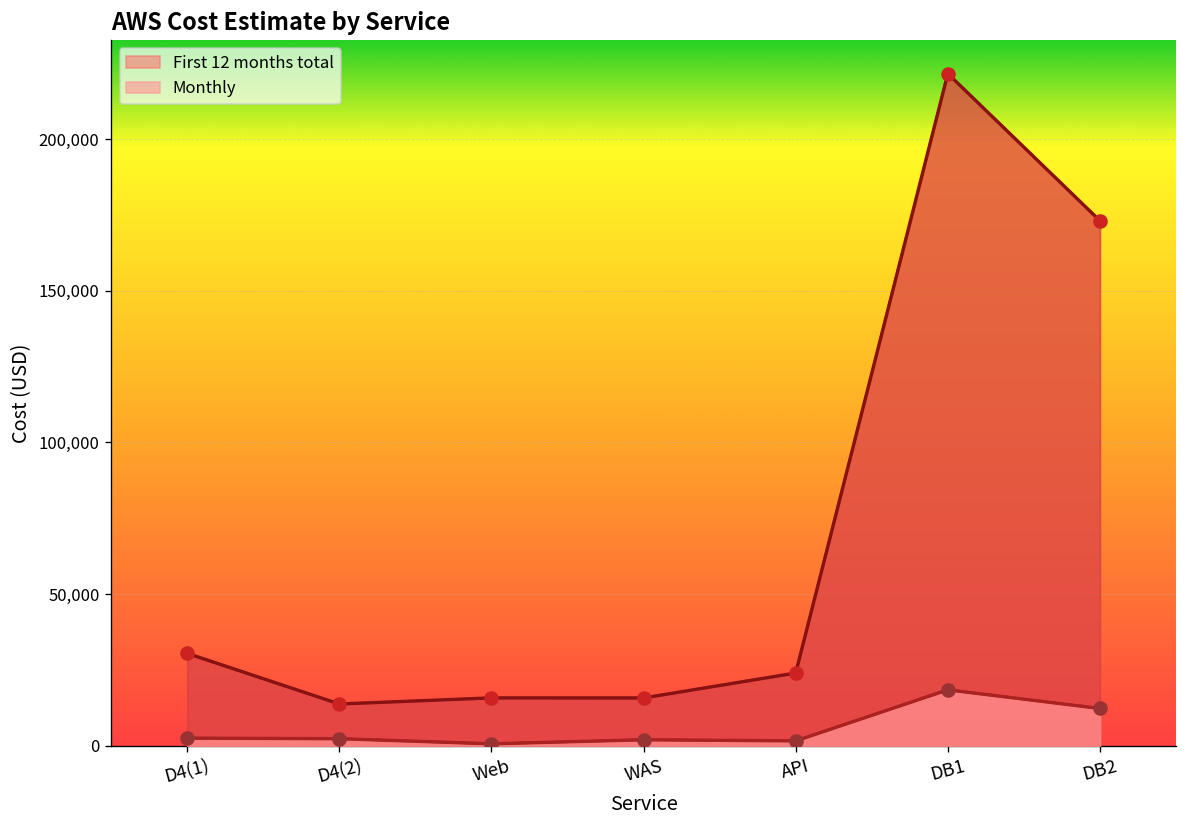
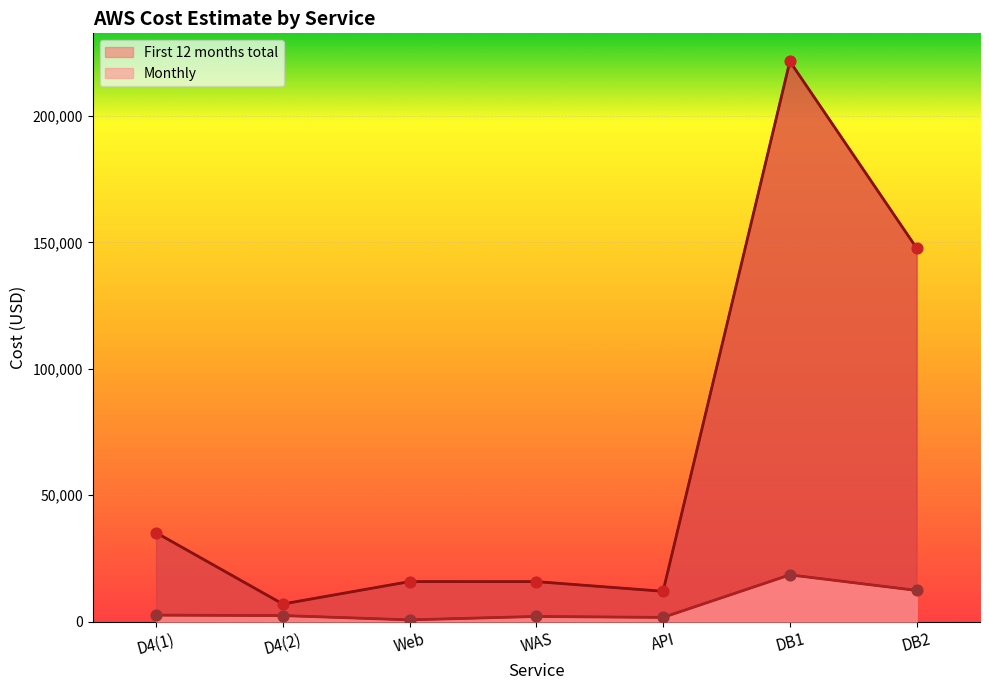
  {
    "First 12 months total": {
-     "D4(1)": "30,000",
-     "D4(2)": "14,000",
+     "D4(1)": "35,000",
+     "D4(2)": "7,000",
      "Web": "16,000",
      "WAS": "16,000",
-     "API": "24,000",
+     "API": "12,000",
      "DB1": "222,000",
-     "DB2": "173,000"
+     "DB2": "148,000"
    },
    "Monthly": {
      "D4(1)": "3,000",
      "D4(2)": "2,000",
      "Web": "1,000",
      "WAS": "2,000",
      "API": "2,000",
      "DB1": "18,000",
      "DB2": "12,000"
    }
  }
